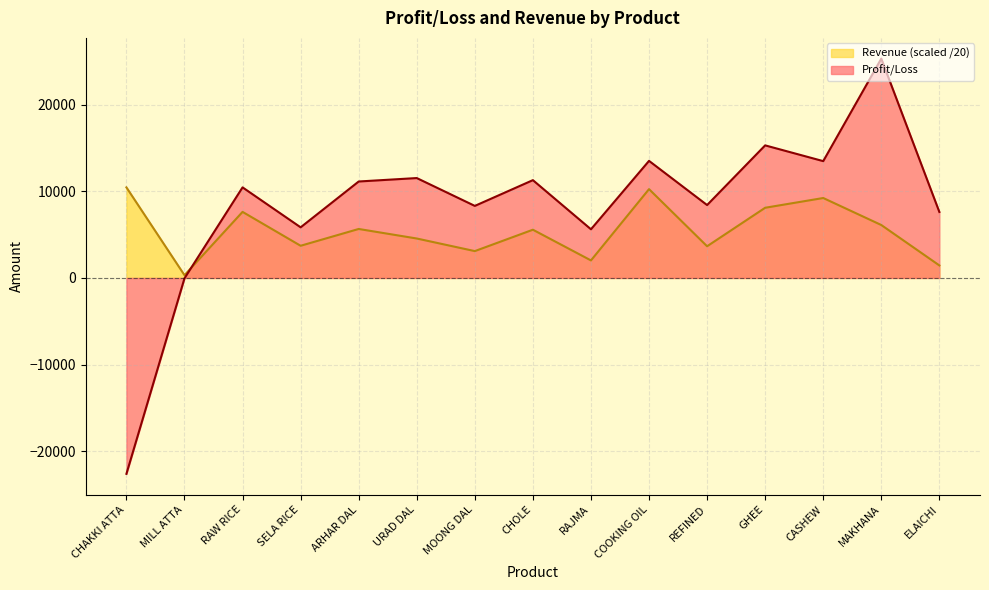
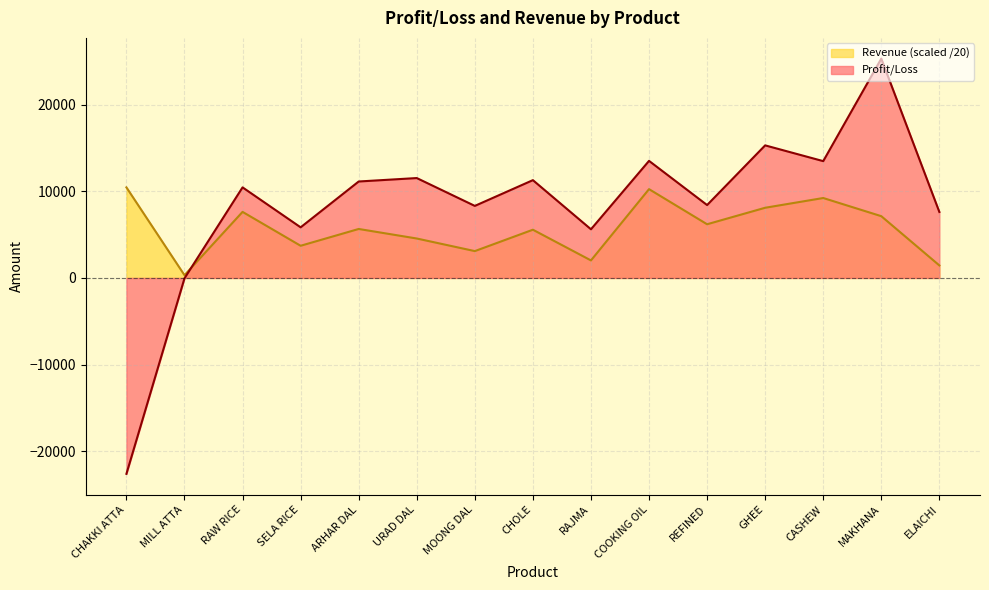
  {
    "Revenue (scaled /20)": {
      "CHAKKI ATTA": 10000,
      "MILL ATTA": 0,
      "RAW RICE": 8000,
      "SELA RICE": 4000,
      "ARHAR DAL": 6000,
      "URAD DAL": 5000,
      "MOONG DAL": 3000,
      "CHOLE": 6000,
      "RAJMA": 2000,
      "COOKING OIL": 10000,
-     "REFINED": 4000,
+     "REFINED": 6000,
      "GHEE": 8000,
      "CASHEW": 9000,
-     "MAKHANA": 6000,
+     "MAKHANA": 7000,
      "ELAICHI": 1000
    }
  }
